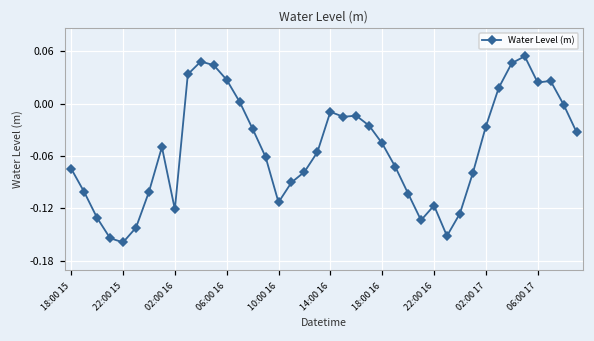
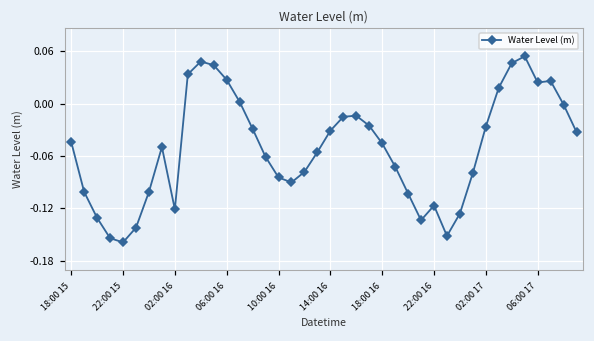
  {
-   "18:00 15": -0.07,
+   "18:00 15": -0.04,
    "22:00 15": -0.16,
    "02:00 16": -0.12,
    "06:00 16": 0.03,
-   "10:00 16": -0.11,
-   "14:00 16": -0.01,
+   "10:00 16": -0.08,
+   "14:00 16": -0.03,
    "18:00 16": -0.05,
    "22:00 16": -0.12,
    "02:00 17": -0.03,
    "06:00 17": 0.02
  }
